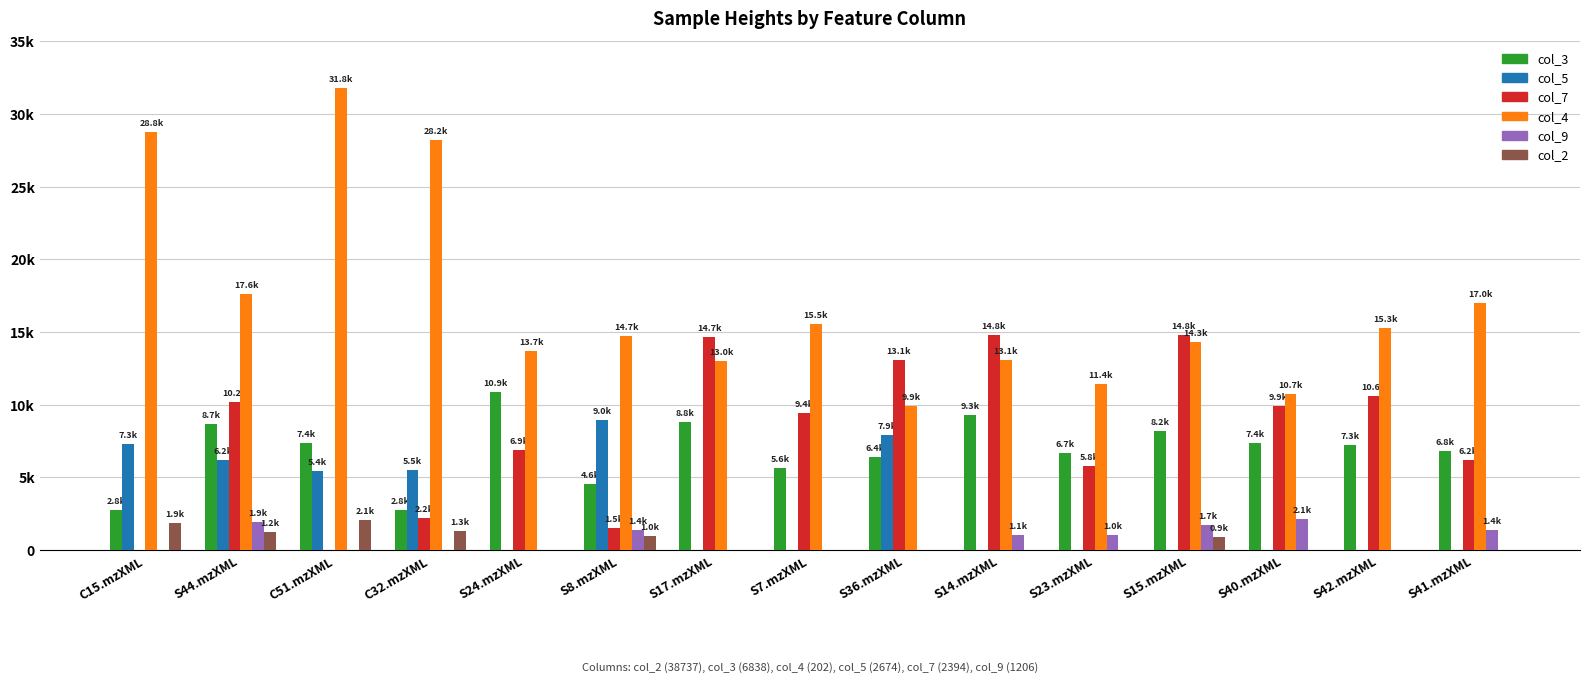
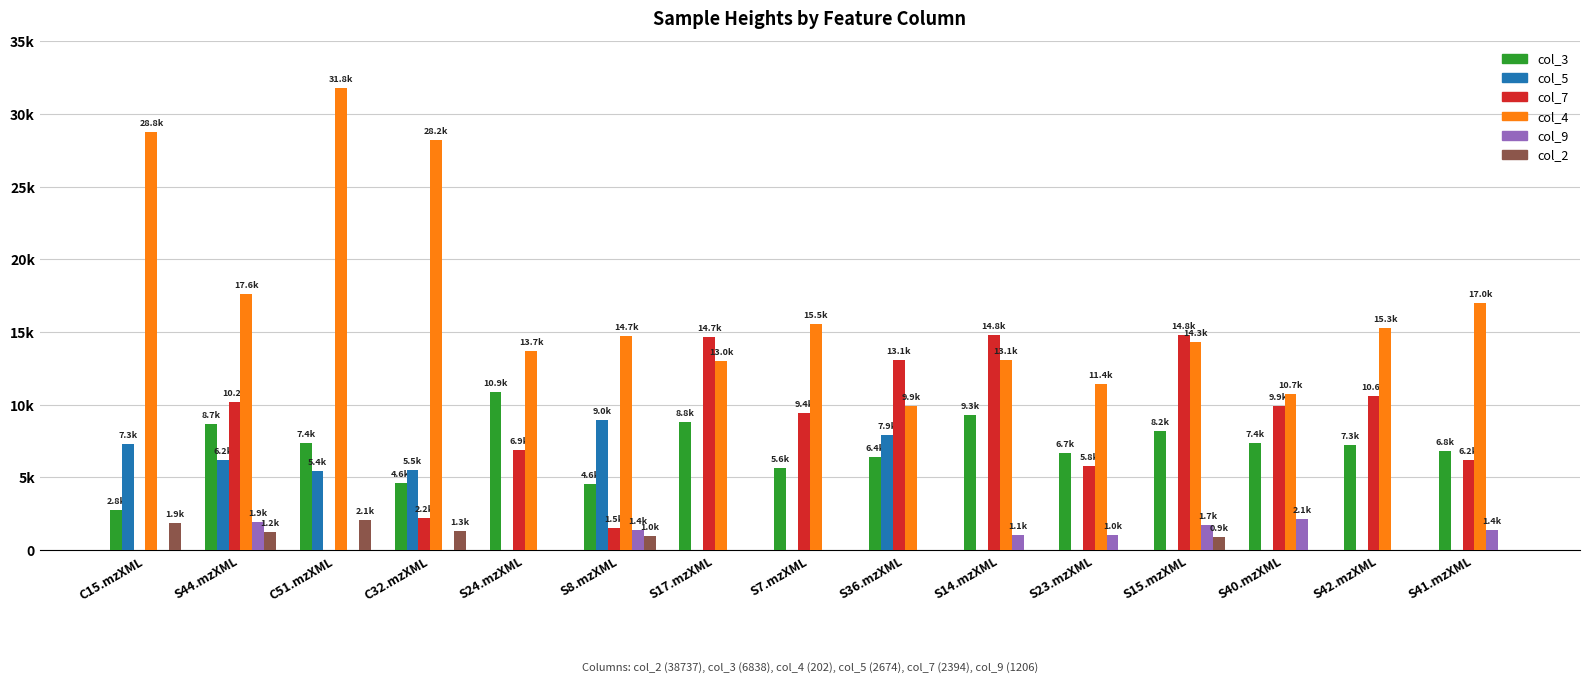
  {
    "col_3": {
      "C15.mzXML": "2.8k",
      "S44.mzXML": "8.7k",
      "C51.mzXML": "7.4k",
-     "C32.mzXML": "2.8k",
+     "C32.mzXML": "4.6k",
      "S24.mzXML": "10.9k",
      "S8.mzXML": "4.6k",
      "S17.mzXML": "8.8k",
      "S7.mzXML": "5.6k",
      "S36.mzXML": "6.4k",
      "S14.mzXML": "9.3k",
      "S23.mzXML": "6.7k",
      "S15.mzXML": "8.2k",
      "S40.mzXML": "7.4k",
      "S42.mzXML": "7.3k",
      "S41.mzXML": "6.8k"
    },
    "col_5": {
      "C15.mzXML": "7.3k",
      "S44.mzXML": "6.2k",
      "C51.mzXML": "5.4k",
      "C32.mzXML": "5.5k",
      "S8.mzXML": "9.0k",
      "S36.mzXML": "7.9k"
    },
    "col_7": {
      "S44.mzXML": "10.2k",
      "C32.mzXML": "2.2k",
      "S24.mzXML": "6.9k",
      "S8.mzXML": "1.5k",
      "S17.mzXML": "14.7k",
      "S7.mzXML": "9.4k",
      "S36.mzXML": "13.1k",
      "S14.mzXML": "14.8k",
      "S23.mzXML": "5.8k",
      "S15.mzXML": "14.8k",
      "S40.mzXML": "9.9k",
      "S42.mzXML": "10.6k",
      "S41.mzXML": "6.2k"
    },
    "col_4": {
      "C15.mzXML": "28.8k",
      "S44.mzXML": "17.6k",
      "C51.mzXML": "31.8k",
      "C32.mzXML": "28.2k",
      "S24.mzXML": "13.7k",
      "S8.mzXML": "14.7k",
      "S17.mzXML": "13.0k",
      "S7.mzXML": "15.5k",
      "S36.mzXML": "9.9k",
      "S14.mzXML": "13.1k",
      "S23.mzXML": "11.4k",
      "S15.mzXML": "14.3k",
      "S40.mzXML": "10.7k",
      "S42.mzXML": "15.3k",
      "S41.mzXML": "17.0k"
    },
    "col_9": {
      "S44.mzXML": "1.9k",
      "S8.mzXML": "1.4k",
      "S14.mzXML": "1.1k",
      "S23.mzXML": "1.0k",
      "S15.mzXML": "1.7k",
      "S40.mzXML": "2.1k",
      "S41.mzXML": "1.4k"
    },
    "col_2": {
      "C15.mzXML": "1.9k",
      "S44.mzXML": "1.2k",
      "C51.mzXML": "2.1k",
      "C32.mzXML": "1.3k",
      "S8.mzXML": "1.0k",
      "S15.mzXML": "0.9k"
    }
  }
